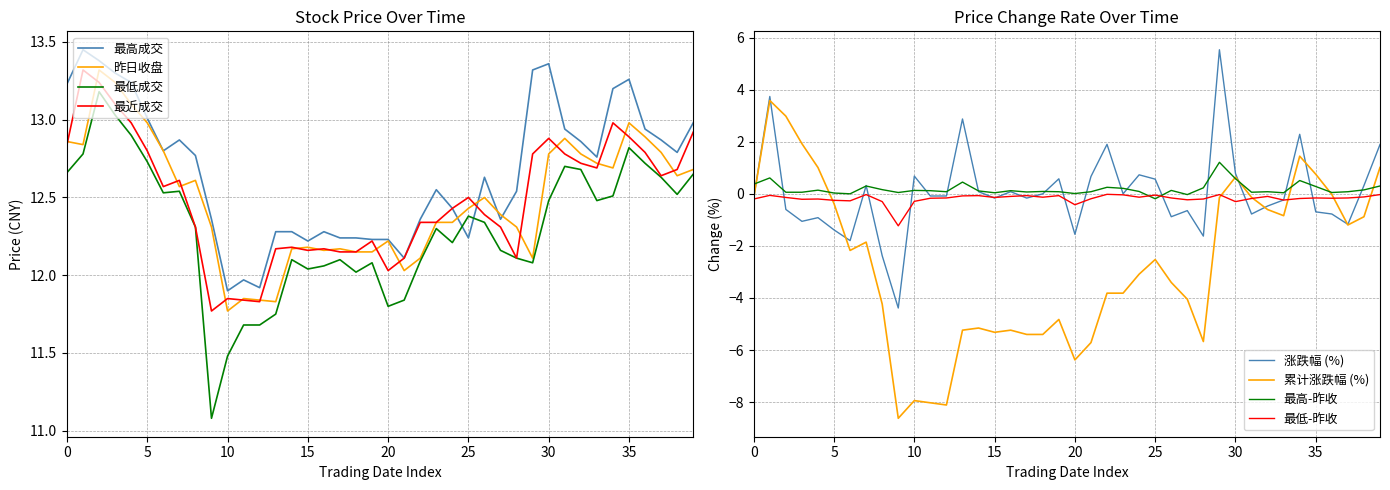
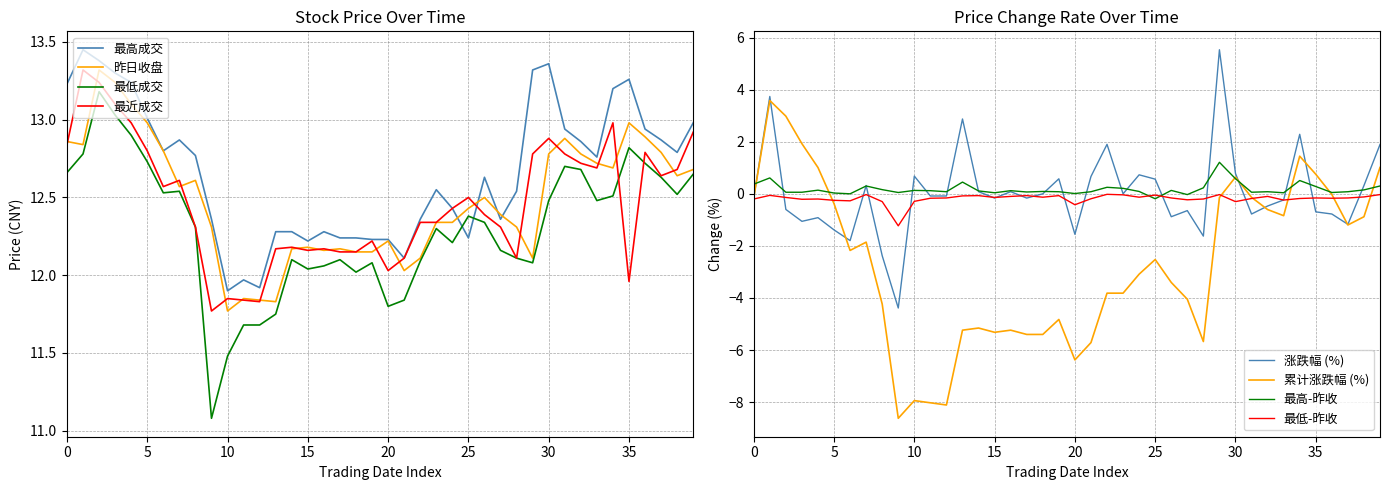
  {
    "Stock Price Over Time": {
      "最高成交": {
        "0": 13.23,
        "10": 11.90,
        "15": 12.22,
        "25": 12.24,
        "30": 13.36,
        "35": 13.26
      },
      "昨日收盘": {
        "0": 12.86,
        "5": 12.98,
        "10": 11.77,
        "15": 12.18,
        "25": 12.43,
        "30": 12.78,
        "35": 12.98
      },
      "最低成交": {
        "0": 12.66,
        "5": 12.73,
        "10": 11.48,
        "15": 12.04,
        "20": 11.80,
        "25": 12.38,
        "30": 12.48,
        "35": 12.82
      },
      "最近成交": {
        "0": 12.84,
        "5": 12.80,
        "10": 11.85,
        "15": 12.16,
        "20": 12.03,
        "25": 12.50,
        "30": 12.88,
-       "35": 12.89
+       "35": 11.96
      }
    },
    "Price Change Rate Over Time": {
      "涨跌幅 (%)": {
        "5": -1.4,
        "10": 0.7,
        "20": -1.6,
        "25": 0.6,
        "30": 0.8,
        "35": -0.7
      },
      "累计涨跌幅 (%)": {
        "5": -0.4,
        "10": -7.9,
        "15": -5.3,
        "20": -6.4,
        "25": -2.5,
        "35": 0.8
      },
      "最高-昨收": {
        "0": 0.4,
        "5": 0.0,
        "10": 0.1,
        "15": 0.0,
        "20": 0.0,
        "25": -0.2,
        "35": 0.3
      },
      "最低-昨收": {
        "5": -0.3,
        "10": -0.3,
        "20": -0.4,
        "25": 0.0,
        "30": -0.3,
        "35": -0.2
      }
    }
  }
